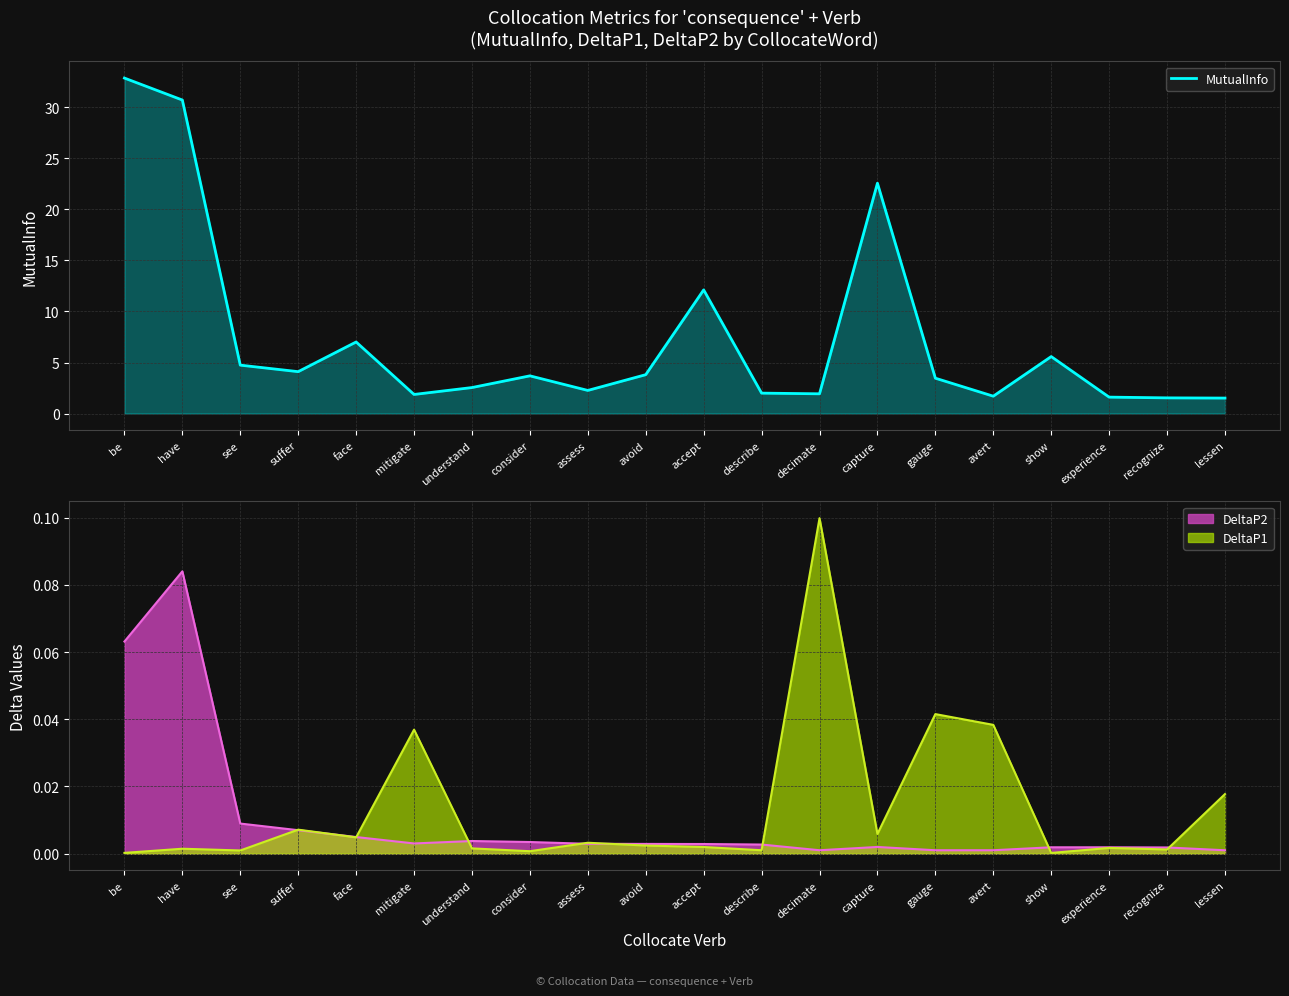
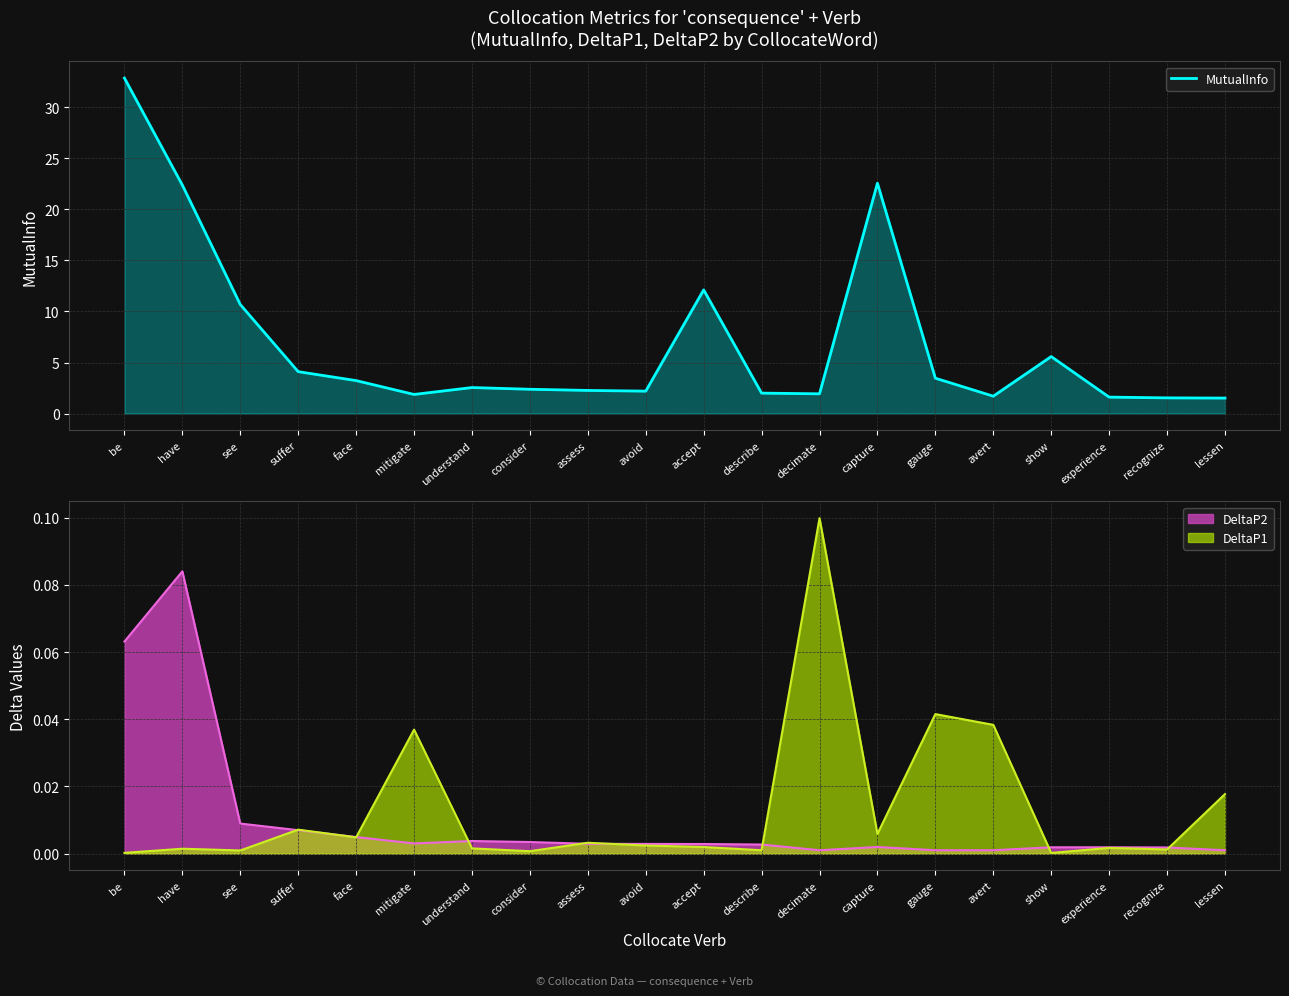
  {
    "Collocation Metrics for 'consequence' + Verb (MutualInfo, DeltaP1, DeltaP2 by CollocateWord)": {
      "be": 32.9,
-     "have": 30.7,
-     "see": 4.7,
+     "have": 22.4,
+     "see": 10.7,
      "suffer": 4.1,
-     "face": 7.0,
+     "face": 3.2,
      "mitigate": 1.9,
      "understand": 2.5,
-     "consider": 3.7,
+     "consider": 2.4,
      "assess": 2.3,
-     "avoid": 3.8,
+     "avoid": 2.2,
      "accept": 12.1,
      "describe": 2.0,
      "decimate": 1.9,
      "capture": 22.6,
      "gauge": 3.5,
      "avert": 1.7,
      "show": 5.6,
      "experience": 1.6,
      "recognize": 1.5,
      "lessen": 1.5
    }
  }
